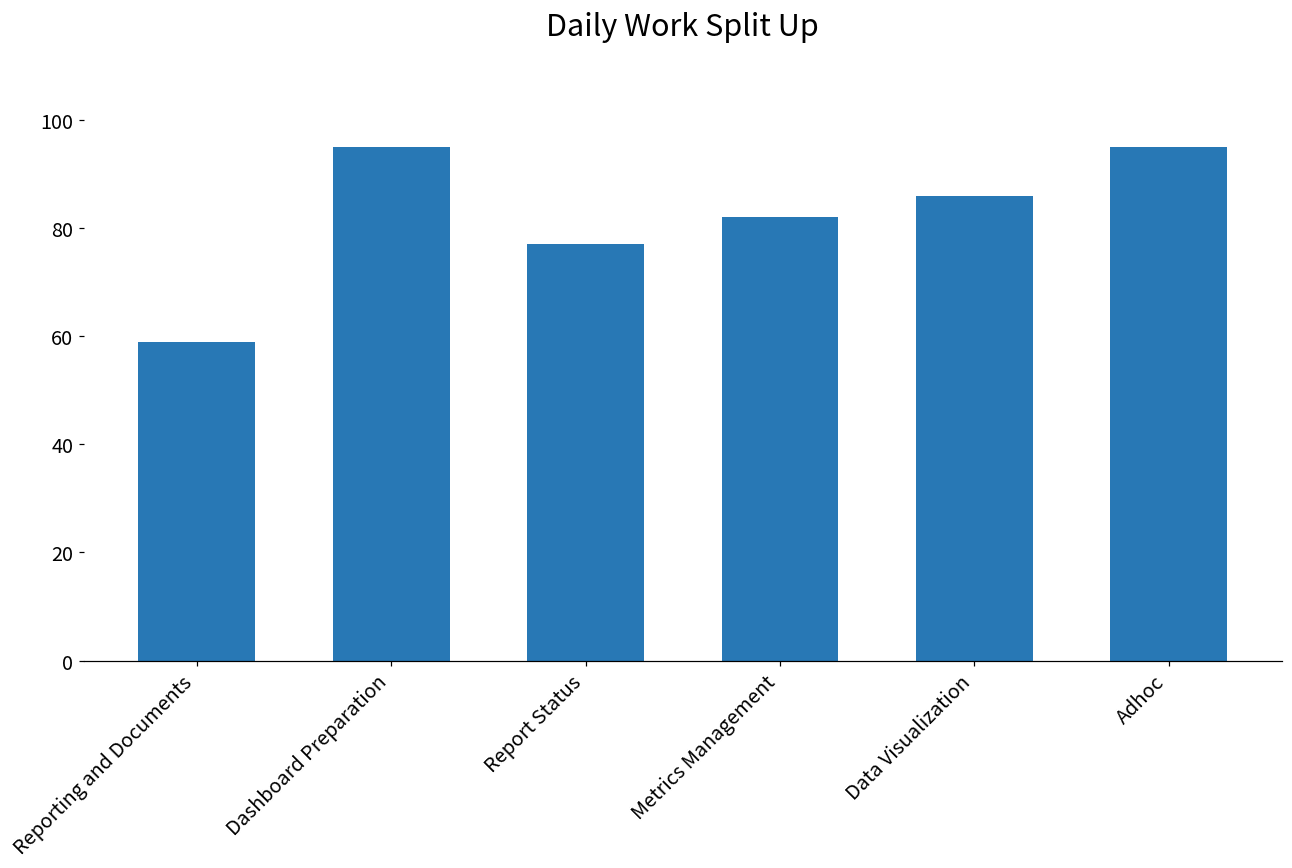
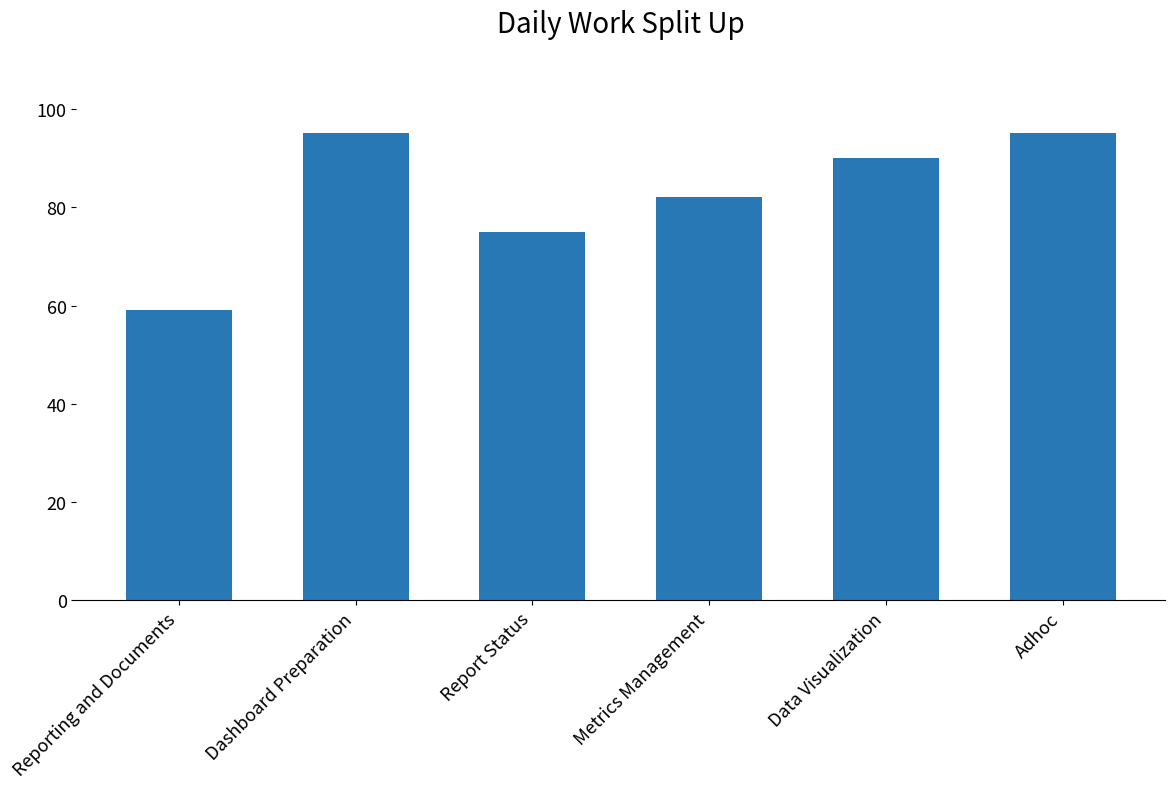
  {
    "Reporting and Documents": 59,
    "Dashboard Preparation": 95,
-   "Report Status": 77,
+   "Report Status": 75,
    "Metrics Management": 82,
-   "Data Visualization": 86,
+   "Data Visualization": 90,
    "Adhoc": 95
  }
